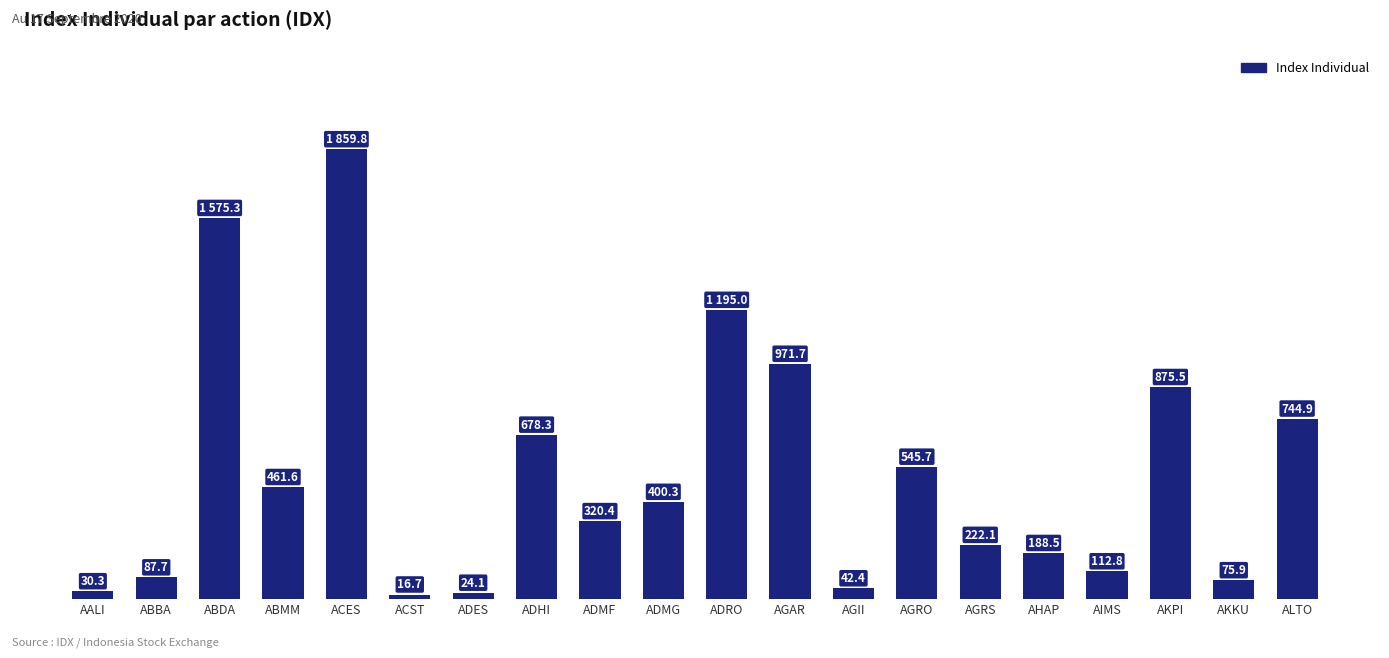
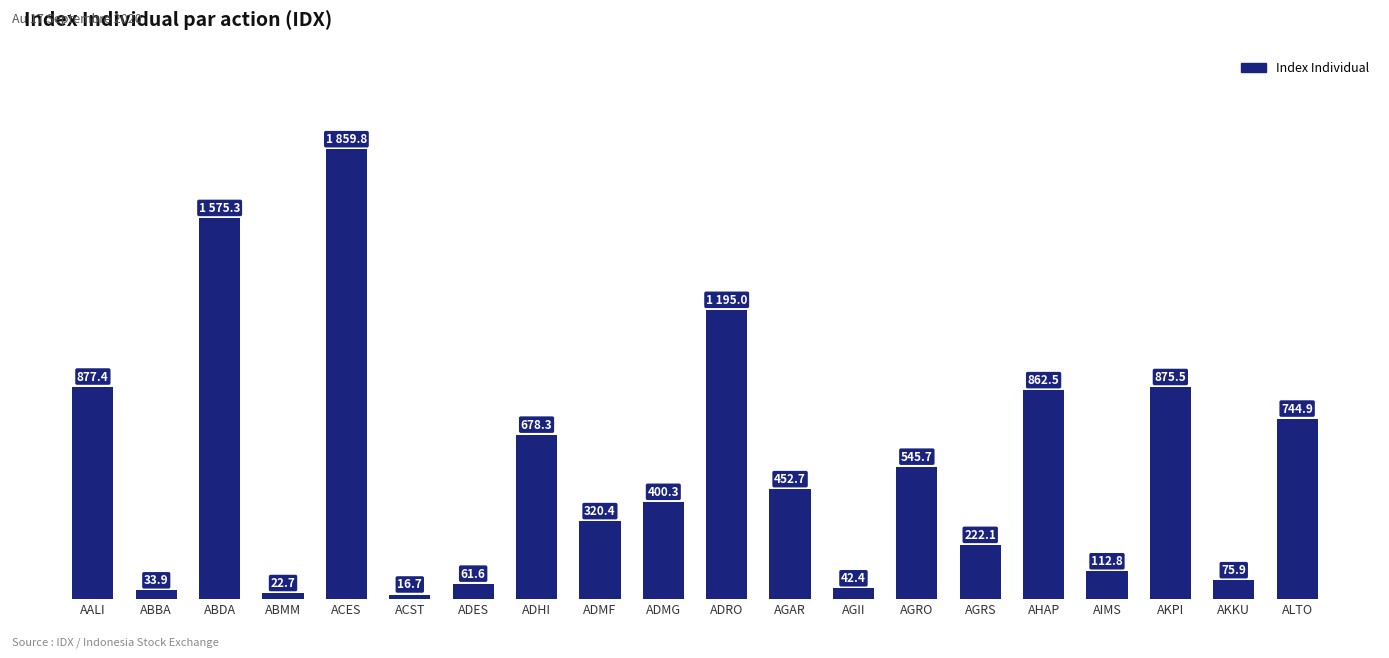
  {
-   "AALI": 30.3,
-   "ABBA": 87.7,
-   "ABMM": 461.6,
-   "ADES": 24.1,
-   "AGAR": 971.7,
-   "AHAP": 188.5
+   "AALI": 877.4,
+   "ABBA": 33.9,
+   "ABMM": 22.7,
+   "ADES": 61.6,
+   "AGAR": 452.7,
+   "AHAP": 862.5
  }
